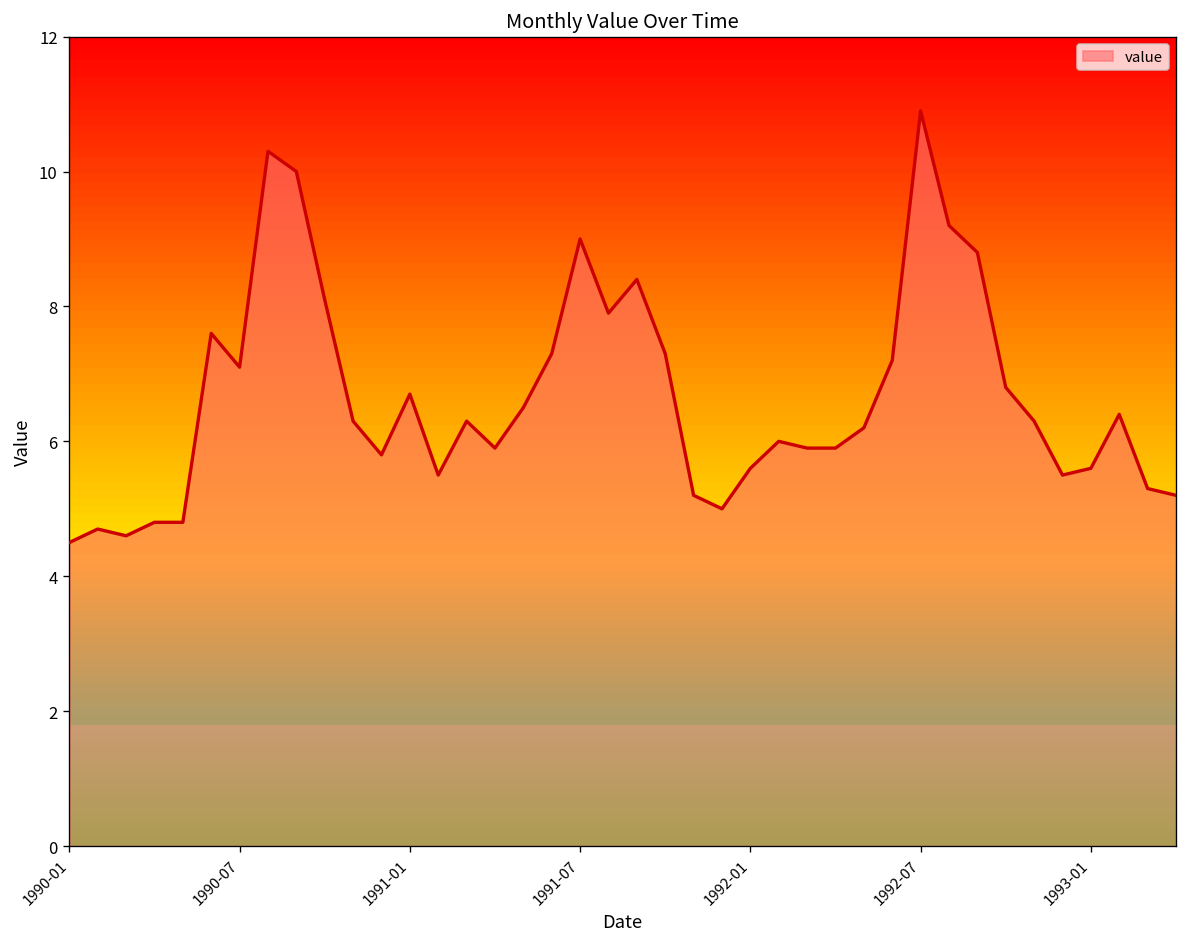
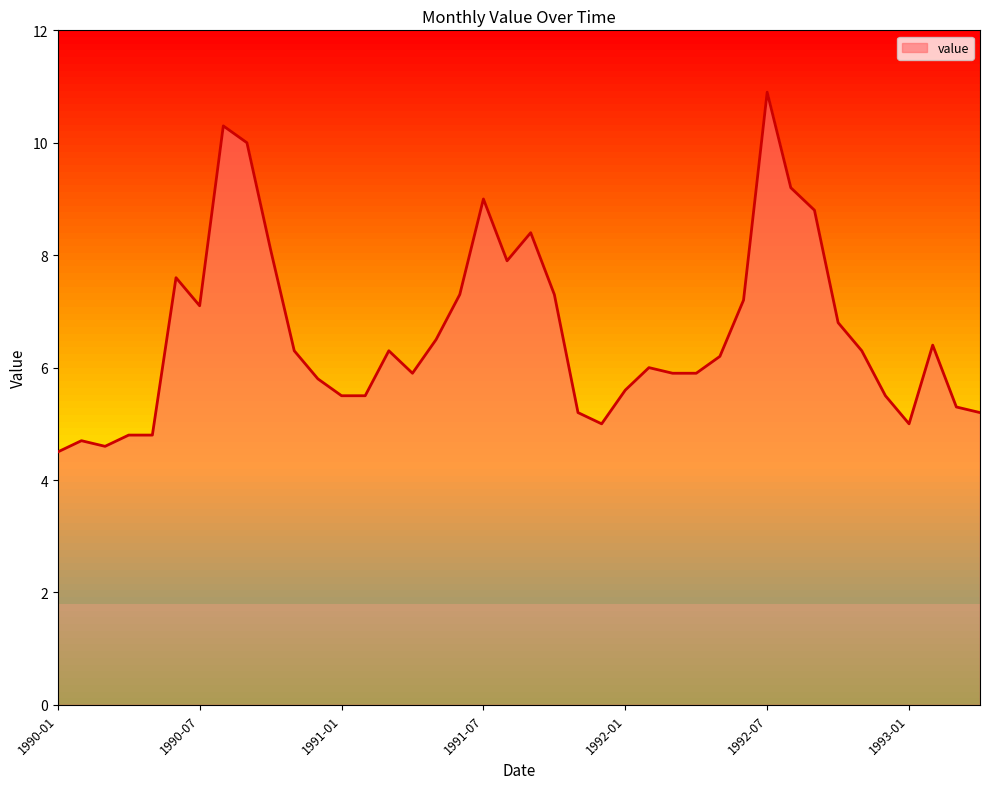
  {
    "1990-01": 4.5,
    "1990-07": 7.1,
-   "1991-01": 6.7,
+   "1991-01": 5.5,
    "1991-07": 9.0,
    "1992-01": 5.6,
    "1992-07": 10.9,
-   "1993-01": 5.6
+   "1993-01": 5.0
  }
